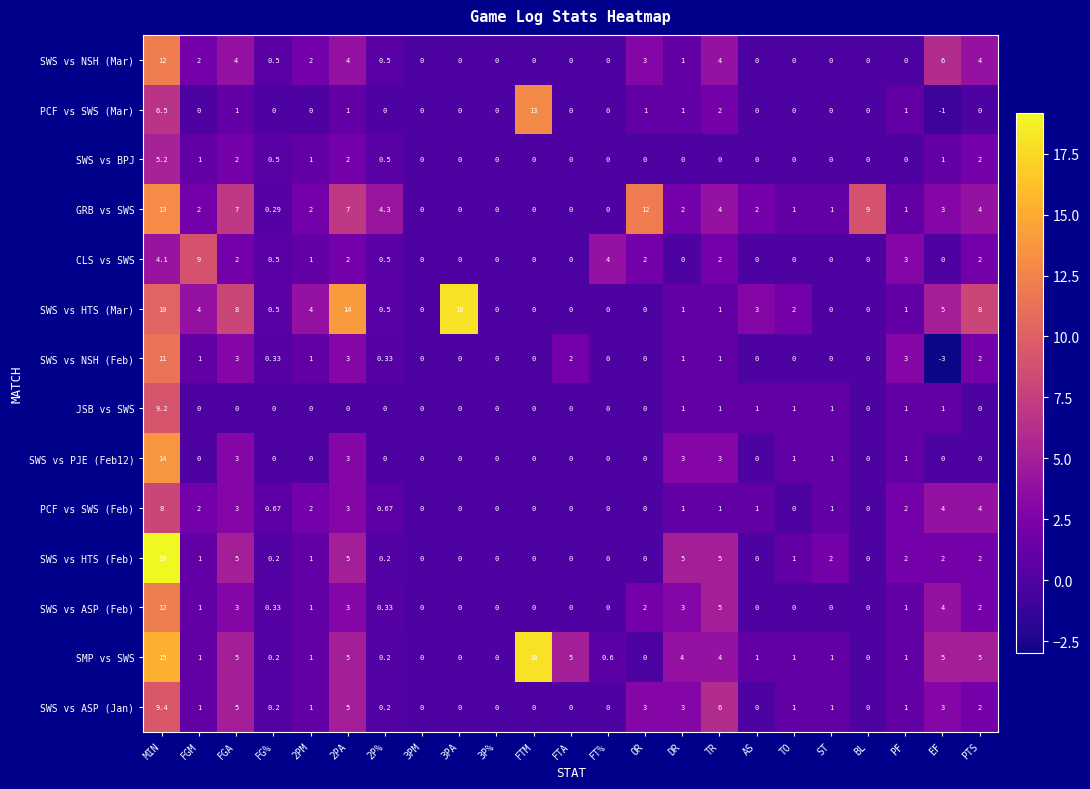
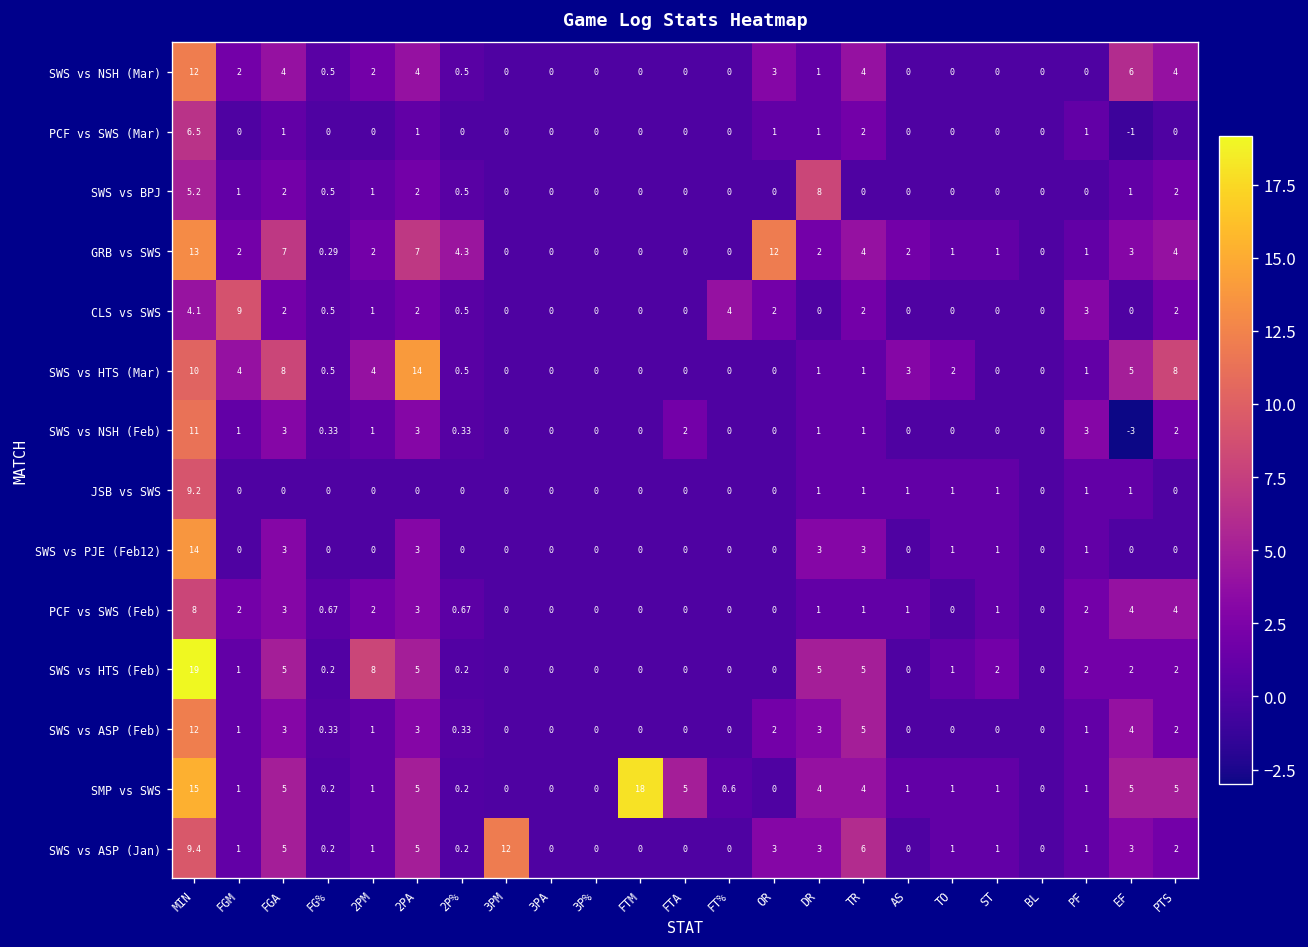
  {
    "PCF vs SWS (Mar)": {
      "MIN": 6.5,
      "FGM": 0,
      "FGA": 1,
      "FG%": 0,
      "2PM": 0,
      "2PA": 1,
      "2P%": 0,
      "3PM": 0,
      "3PA": 0,
      "3P%": 0,
-     "FTM": 13,
+     "FTM": 0,
      "FTA": 0,
      "FT%": 0,
      "OR": 1,
      "DR": 1,
      "TR": 2,
      "AS": 0,
      "TO": 0,
      "ST": 0,
      "BL": 0,
      "PF": 1,
      "EF": -1,
      "PTS": 0
    },
    "SWS vs BPJ": {
      "MIN": 5.2,
      "FGM": 1,
      "FGA": 2,
      "FG%": 0.5,
      "2PM": 1,
      "2PA": 2,
      "2P%": 0.5,
      "3PM": 0,
      "3PA": 0,
      "3P%": 0,
      "FTM": 0,
      "FTA": 0,
      "FT%": 0,
      "OR": 0,
-     "DR": 0,
+     "DR": 8,
      "TR": 0,
      "AS": 0,
      "TO": 0,
      "ST": 0,
      "BL": 0,
      "PF": 0,
      "EF": 1,
      "PTS": 2
    },
    "GRB vs SWS": {
      "MIN": 13,
      "FGM": 2,
      "FGA": 7,
      "FG%": 0.29,
      "2PM": 2,
      "2PA": 7,
      "2P%": 4.3,
      "3PM": 0,
      "3PA": 0,
      "3P%": 0,
      "FTM": 0,
      "FTA": 0,
      "FT%": 0,
      "OR": 12,
      "DR": 2,
      "TR": 4,
      "AS": 2,
      "TO": 1,
      "ST": 1,
-     "BL": 9,
+     "BL": 0,
      "PF": 1,
      "EF": 3,
      "PTS": 4
    },
    "SWS vs HTS (Mar)": {
      "MIN": 10,
      "FGM": 4,
      "FGA": 8,
      "FG%": 0.5,
      "2PM": 4,
      "2PA": 14,
      "2P%": 0.5,
      "3PM": 0,
-     "3PA": 18,
+     "3PA": 0,
      "3P%": 0,
      "FTM": 0,
      "FTA": 0,
      "FT%": 0,
      "OR": 0,
      "DR": 1,
      "TR": 1,
      "AS": 3,
      "TO": 2,
      "ST": 0,
      "BL": 0,
      "PF": 1,
      "EF": 5,
      "PTS": 8
    },
    "SWS vs HTS (Feb)": {
      "MIN": 19,
      "FGM": 1,
      "FGA": 5,
      "FG%": 0.2,
-     "2PM": 1,
+     "2PM": 8,
      "2PA": 5,
      "2P%": 0.2,
      "3PM": 0,
      "3PA": 0,
      "3P%": 0,
      "FTM": 0,
      "FTA": 0,
      "FT%": 0,
      "OR": 0,
      "DR": 5,
      "TR": 5,
      "AS": 0,
      "TO": 1,
      "ST": 2,
      "BL": 0,
      "PF": 2,
      "EF": 2,
      "PTS": 2
    },
    "SWS vs ASP (Jan)": {
      "MIN": 9.4,
      "FGM": 1,
      "FGA": 5,
      "FG%": 0.2,
      "2PM": 1,
      "2PA": 5,
      "2P%": 0.2,
-     "3PM": 0,
+     "3PM": 12,
      "3PA": 0,
      "3P%": 0,
      "FTM": 0,
      "FTA": 0,
      "FT%": 0,
      "OR": 3,
      "DR": 3,
      "TR": 6,
      "AS": 0,
      "TO": 1,
      "ST": 1,
      "BL": 0,
      "PF": 1,
      "EF": 3,
      "PTS": 2
    }
  }
